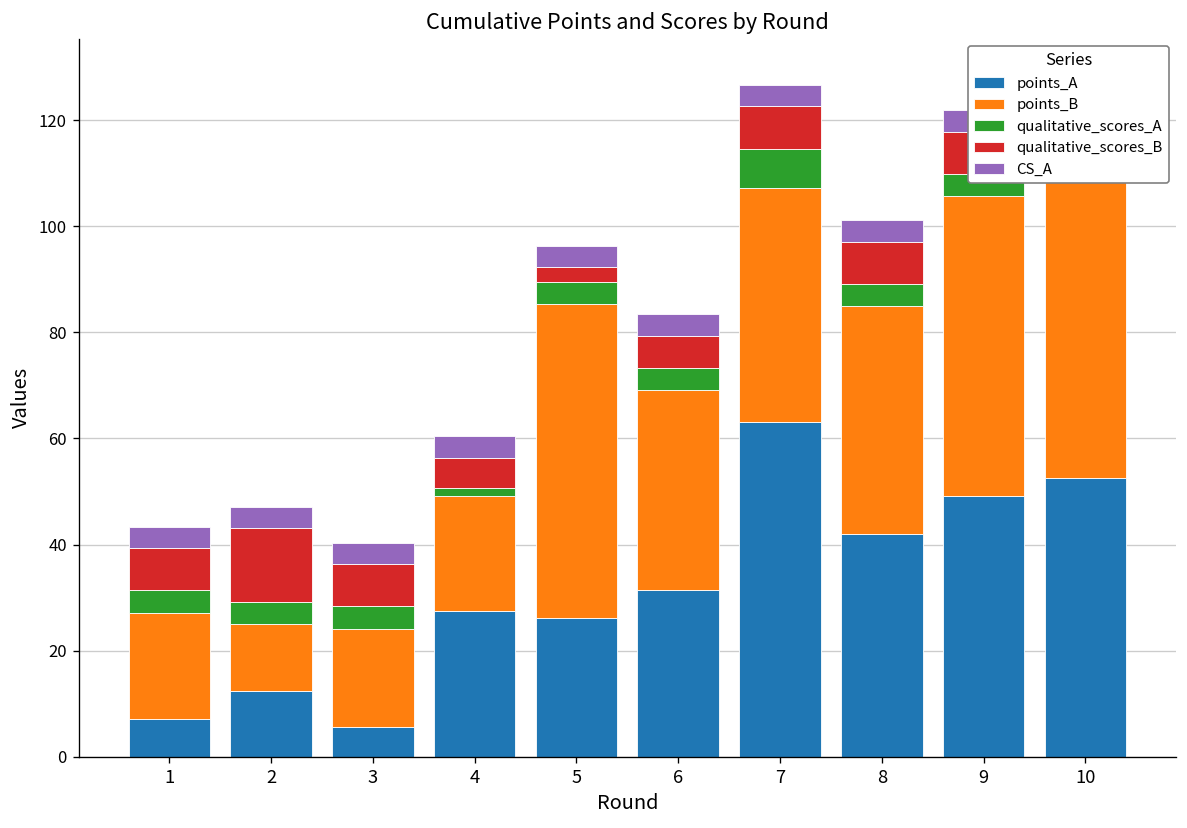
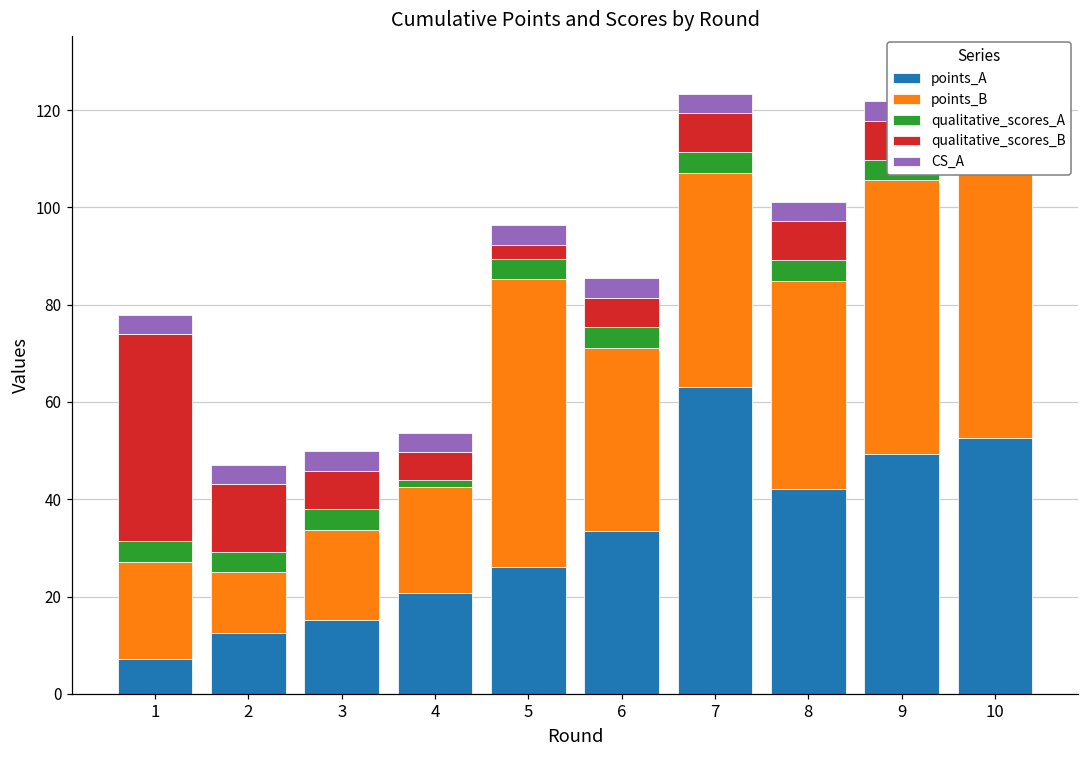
  {
    "points_A": {
      "1": 7,
      "2": 13,
-     "3": 6,
-     "4": 27,
+     "3": 15,
+     "4": 21,
      "5": 26,
-     "6": 31,
+     "6": 33,
      "7": 63,
      "8": 42,
      "9": 49,
      "10": 53
    },
    "points_B": {
      "1": 20,
      "2": 13,
      "3": 19,
      "4": 22,
      "5": 59,
      "6": 38,
      "7": 44,
      "8": 43,
      "9": 56
    },
    "qualitative_scores_A": {
      "1": 4,
      "2": 4,
      "3": 4,
      "4": 2,
      "5": 4,
      "6": 4,
-     "7": 8,
+     "7": 4,
      "8": 4
    },
    "qualitative_scores_B": {
-     "1": 8,
+     "1": 43,
      "2": 14,
      "3": 8,
      "4": 6,
      "5": 3,
      "6": 6,
      "7": 8,
      "8": 8
    },
    "CS_A": {
      "1": 4,
      "2": 4,
      "3": 4,
      "4": 4,
      "5": 4,
      "6": 4,
      "7": 4,
      "8": 4
    }
  }
